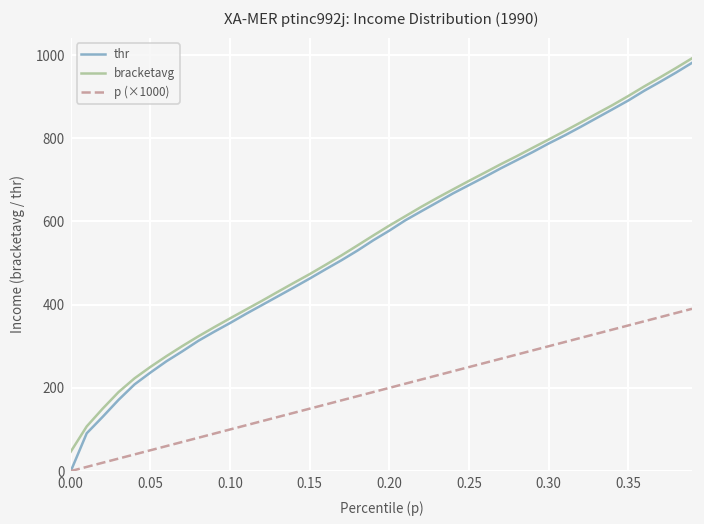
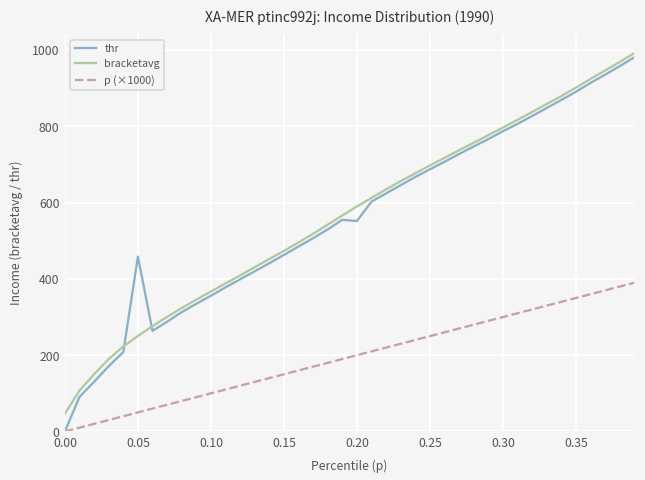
  {
    "thr": {
-     "0.05": 240,
+     "0.05": 460,
      "0.10": 360,
      "0.15": 460,
-     "0.20": 580,
+     "0.20": 550,
      "0.25": 690,
      "0.30": 790,
      "0.35": 890
    }
  }
